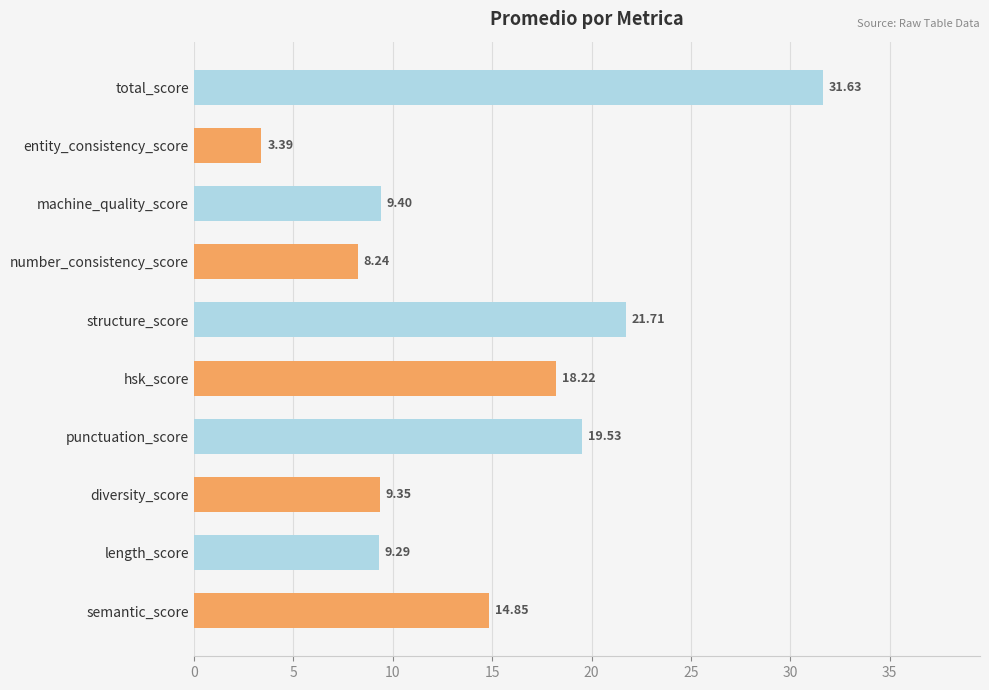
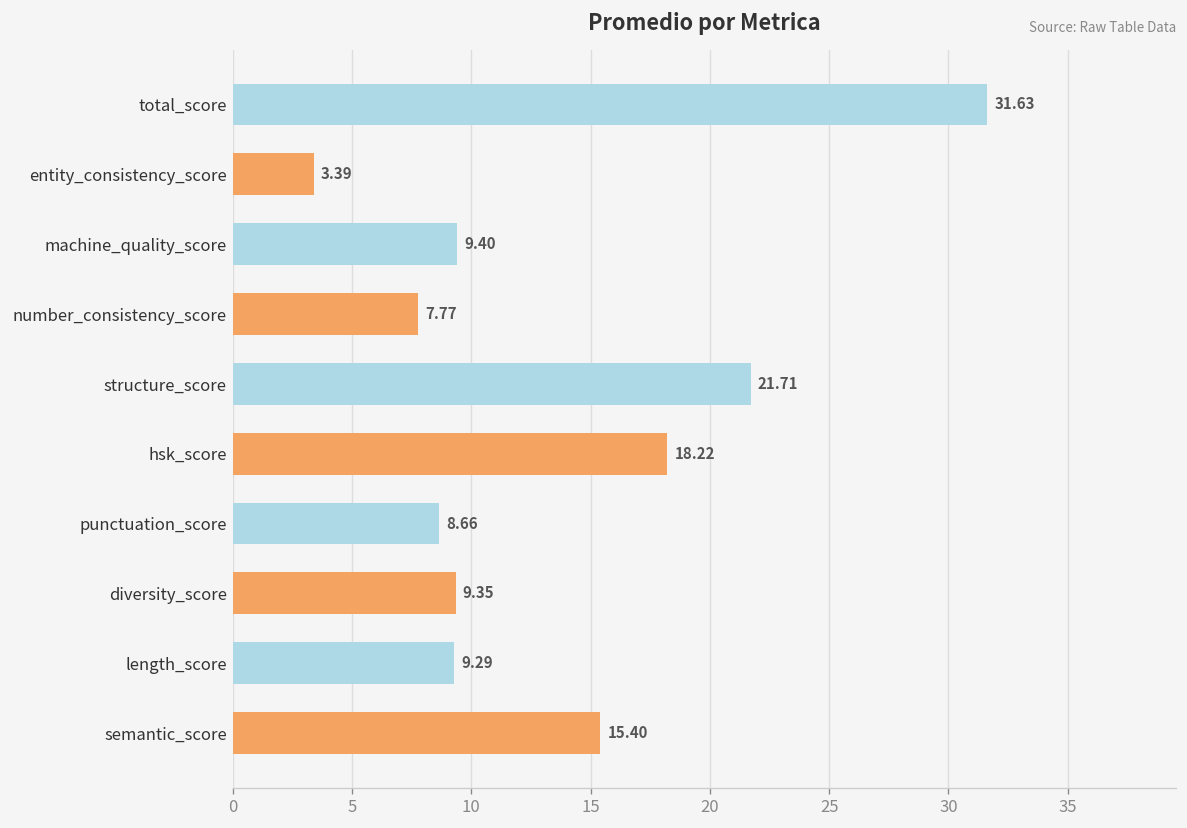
  {
    "total_score": 31.63,
    "entity_consistency_score": 3.39,
    "machine_quality_score": 9.40,
-   "number_consistency_score": 8.24,
+   "number_consistency_score": 7.77,
    "structure_score": 21.71,
    "hsk_score": 18.22,
-   "punctuation_score": 19.53,
+   "punctuation_score": 8.66,
    "diversity_score": 9.35,
    "length_score": 9.29,
-   "semantic_score": 14.85
+   "semantic_score": 15.40
  }
